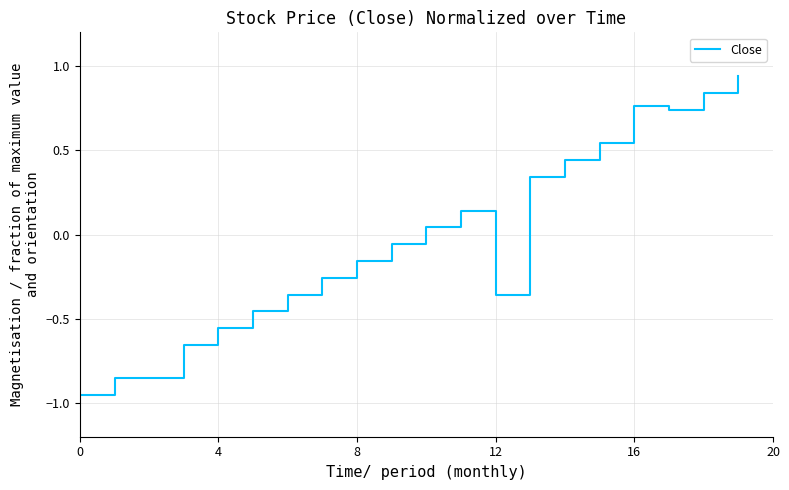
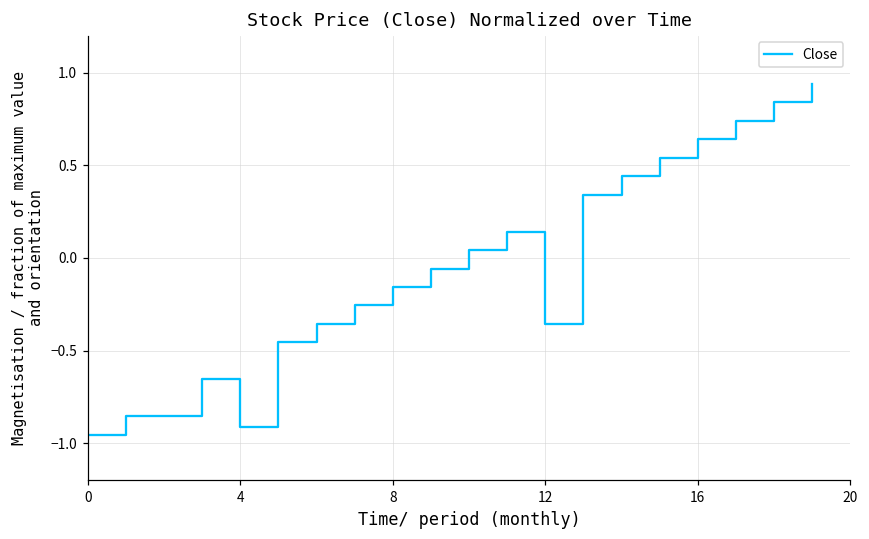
  {
    "0": -0.95,
-   "4": -0.56,
+   "4": -0.91,
    "8": -0.16,
    "12": -0.36,
-   "16": 0.76
+   "16": 0.64
  }
